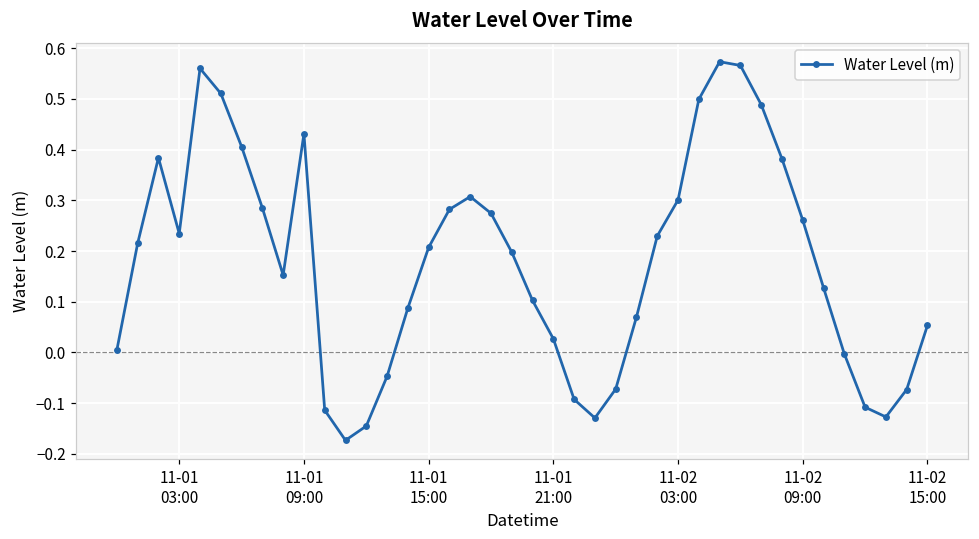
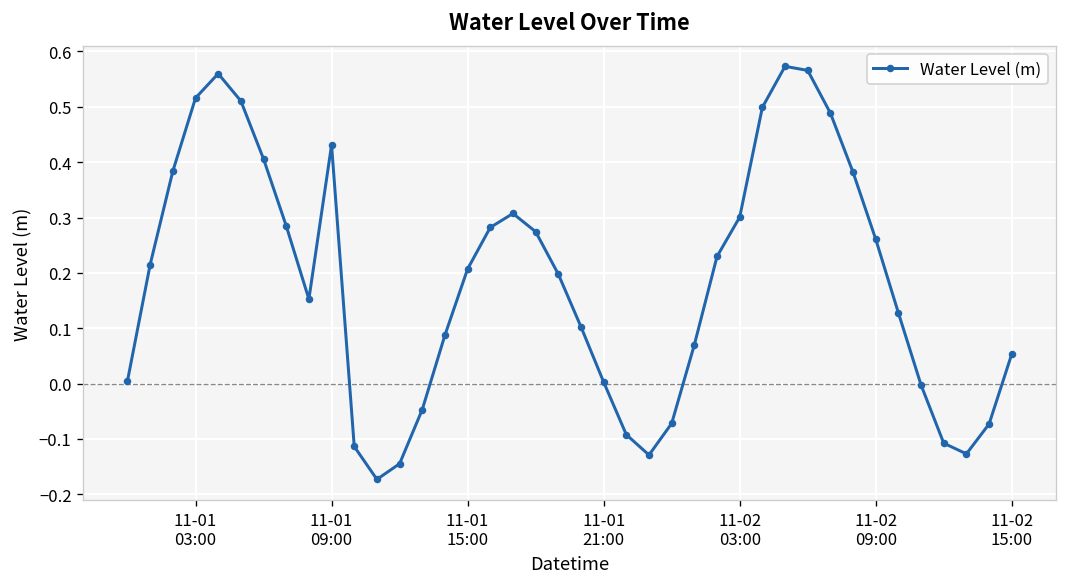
  {
-   "11-01 03:00": 0.23,
+   "11-01 03:00": 0.52,
    "11-01 09:00": 0.43,
    "11-01 15:00": 0.21,
-   "11-01 21:00": 0.03,
+   "11-01 21:00": 0.00,
    "11-02 03:00": 0.30,
    "11-02 09:00": 0.26,
    "11-02 15:00": 0.05
  }
